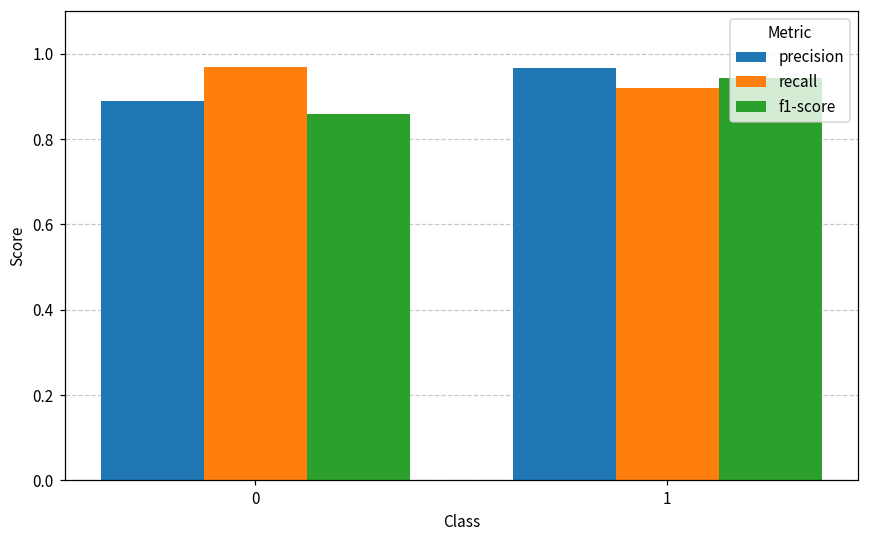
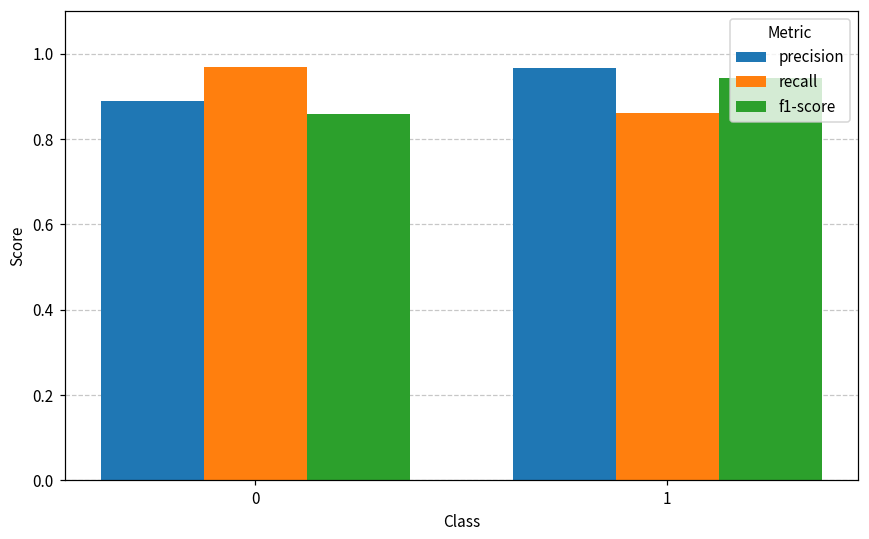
  {
    "precision": {
      "0": 0.89,
      "1": 0.97
    },
    "recall": {
      "0": 0.97,
-     "1": 0.92
+     "1": 0.86
    },
    "f1-score": {
      "0": 0.86
    }
  }
